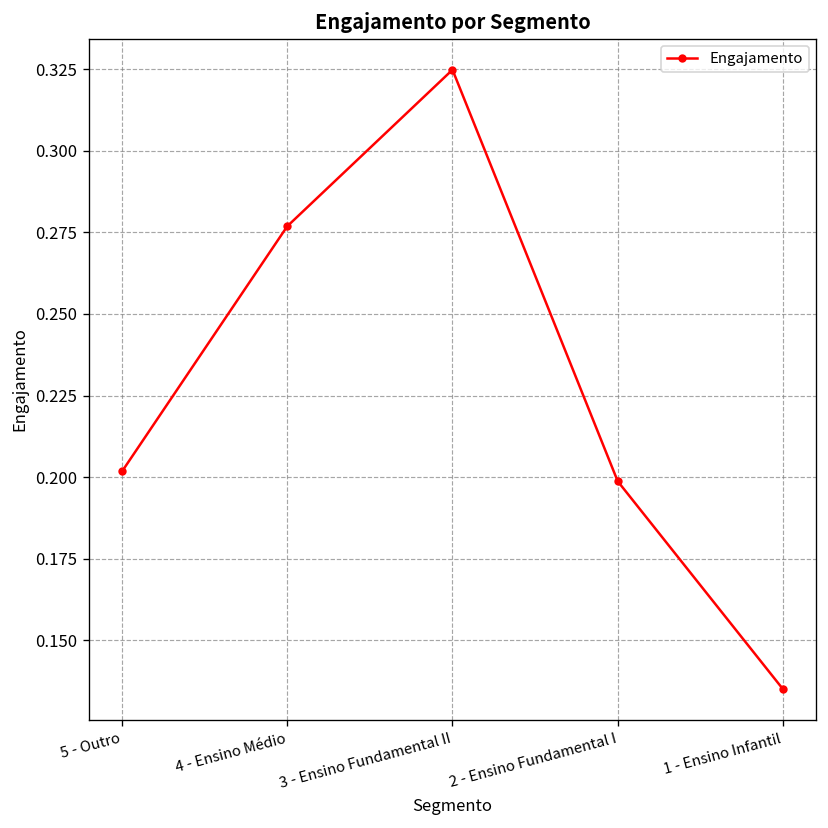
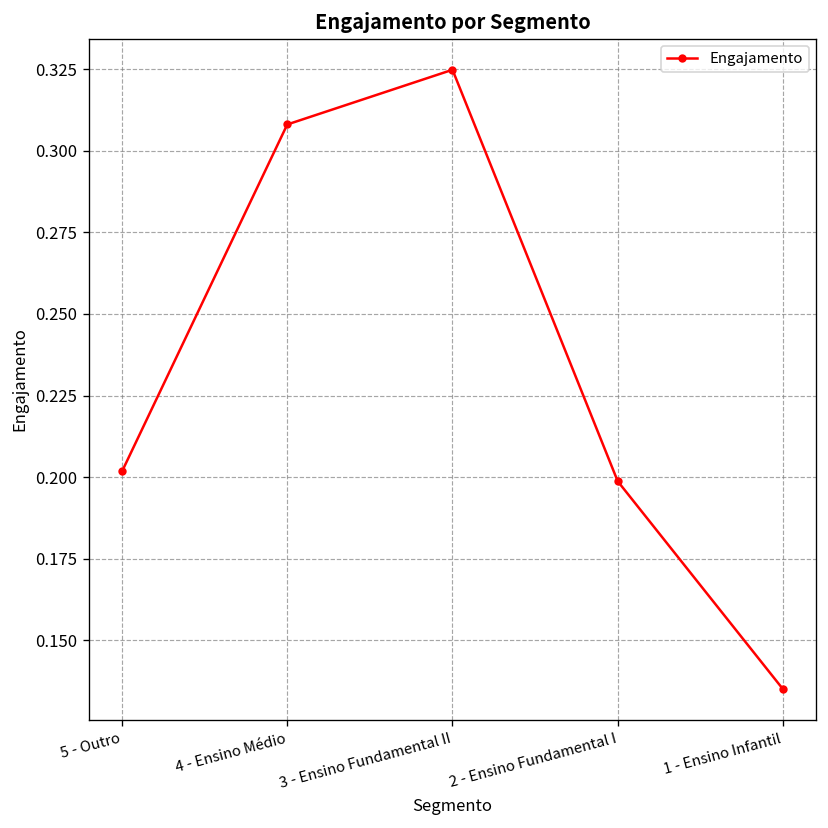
  {
    "5 - Outro": 0.202,
-   "4 - Ensino Médio": 0.277,
+   "4 - Ensino Médio": 0.308,
    "3 - Ensino Fundamental II": 0.325,
    "2 - Ensino Fundamental I": 0.199,
    "1 - Ensino Infantil": 0.135
  }
